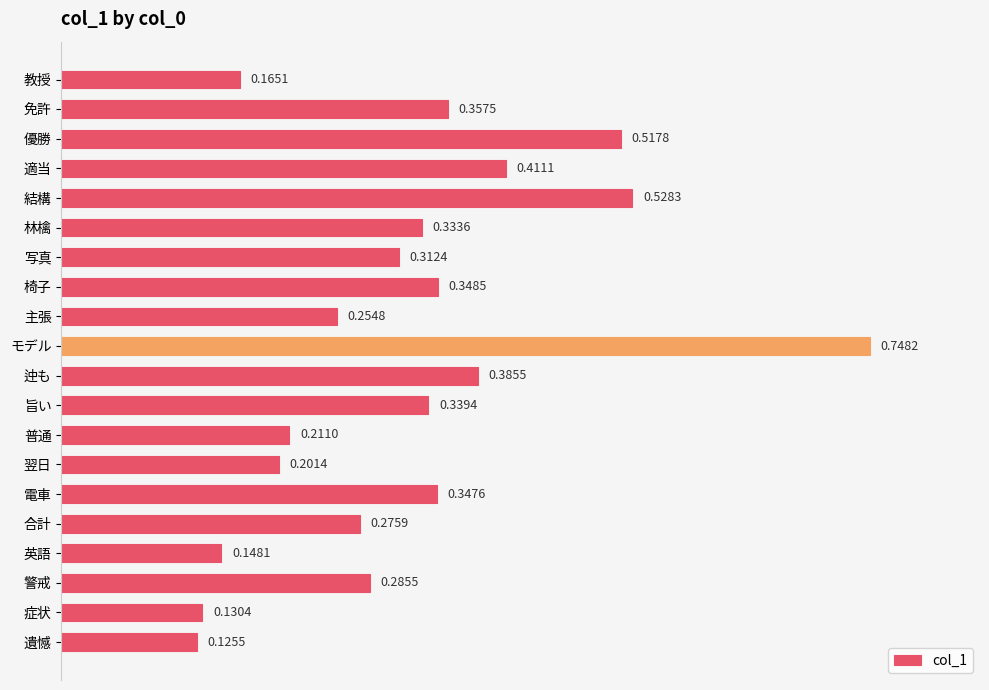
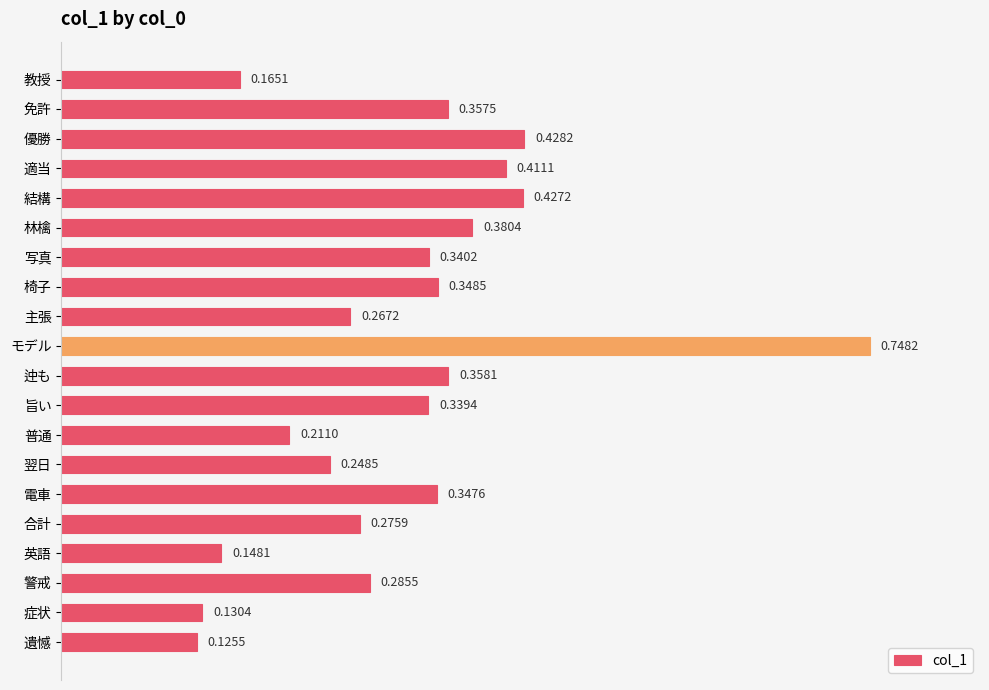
  {
    "教授": 0.1651,
    "免許": 0.3575,
-   "優勝": 0.5178,
+   "優勝": 0.4282,
    "適当": 0.4111,
-   "結構": 0.5283,
-   "林檎": 0.3336,
-   "写真": 0.3124,
+   "結構": 0.4272,
+   "林檎": 0.3804,
+   "写真": 0.3402,
    "椅子": 0.3485,
-   "主張": 0.2548,
+   "主張": 0.2672,
    "モデル": 0.7482,
-   "迚も": 0.3855,
+   "迚も": 0.3581,
    "旨い": 0.3394,
    "普通": 0.2110,
-   "翌日": 0.2014,
+   "翌日": 0.2485,
    "電車": 0.3476,
    "合計": 0.2759,
    "英語": 0.1481,
    "警戒": 0.2855,
    "症状": 0.1304,
    "遺憾": 0.1255
  }
